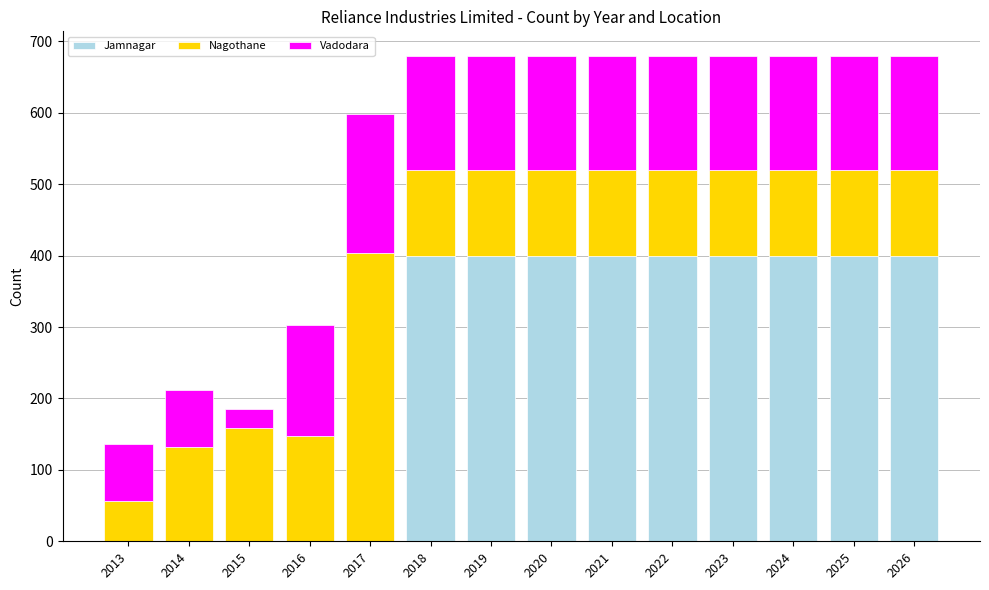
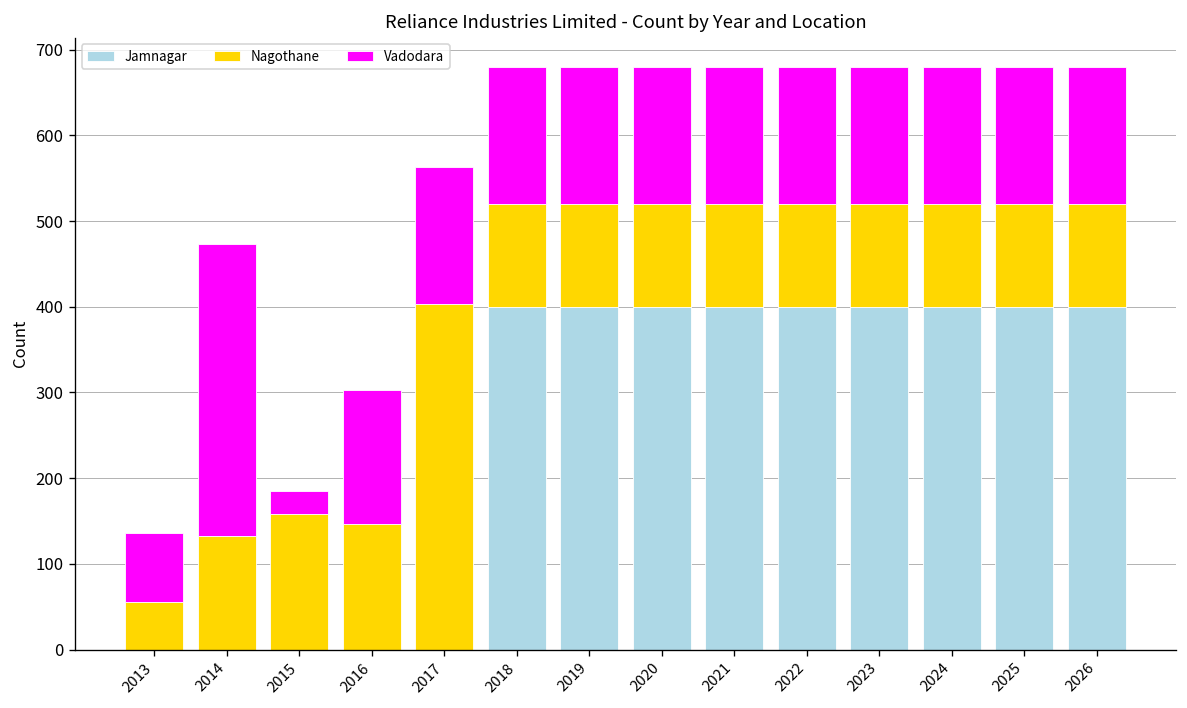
  {
    "Jamnagar": {
      "2013": 0,
      "2014": 0,
      "2015": 0,
      "2016": 0,
      "2017": 0,
      "2018": 400,
      "2019": 400,
      "2020": 400,
      "2021": 400,
      "2022": 400,
      "2023": 400,
      "2024": 400,
      "2025": 400,
      "2026": 400
    },
    "Nagothane": {
      "2013": 60,
      "2014": 130,
      "2015": 160,
      "2016": 150,
      "2017": 400,
      "2018": 120,
      "2019": 120,
      "2020": 120,
      "2021": 120,
      "2022": 120,
      "2023": 120,
      "2024": 120,
      "2025": 120,
      "2026": 120
    },
    "Vadodara": {
      "2013": 80,
-     "2014": 80,
+     "2014": 340,
      "2015": 30,
      "2016": 160,
-     "2017": 200,
+     "2017": 160,
      "2018": 160,
      "2019": 160,
      "2020": 160,
      "2021": 160,
      "2022": 160,
      "2023": 160,
      "2024": 160,
      "2025": 160,
      "2026": 160
    }
  }
